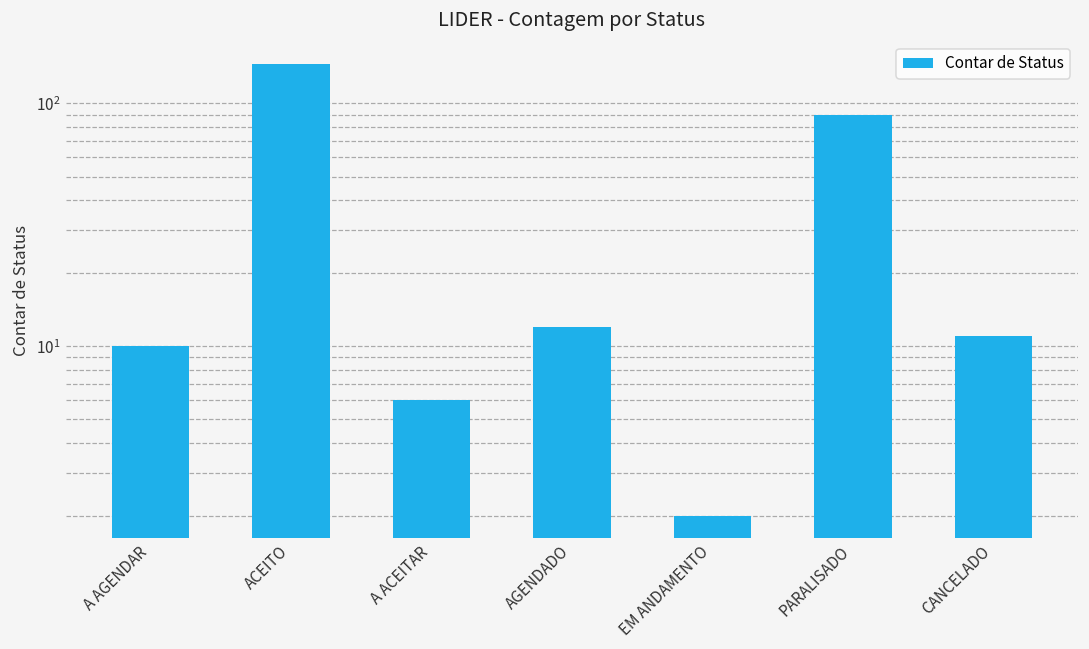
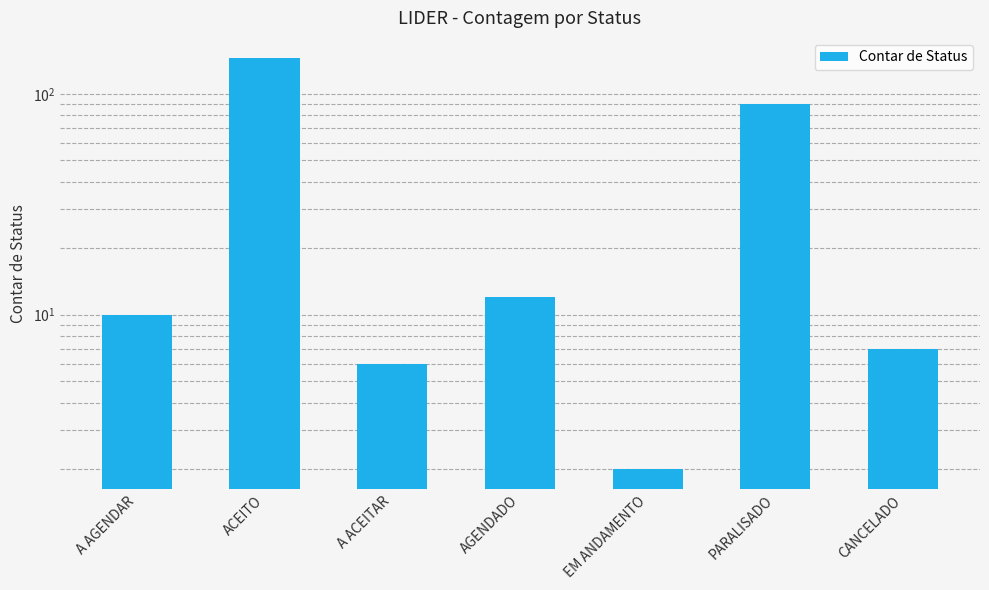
  {
    "A AGENDAR": 10,
    "ACEITO": 150,
    "A ACEITAR": 6,
    "AGENDADO": 12,
    "EM ANDAMENTO": 2,
    "PARALISADO": 90,
-   "CANCELADO": 11
+   "CANCELADO": 7
  }
